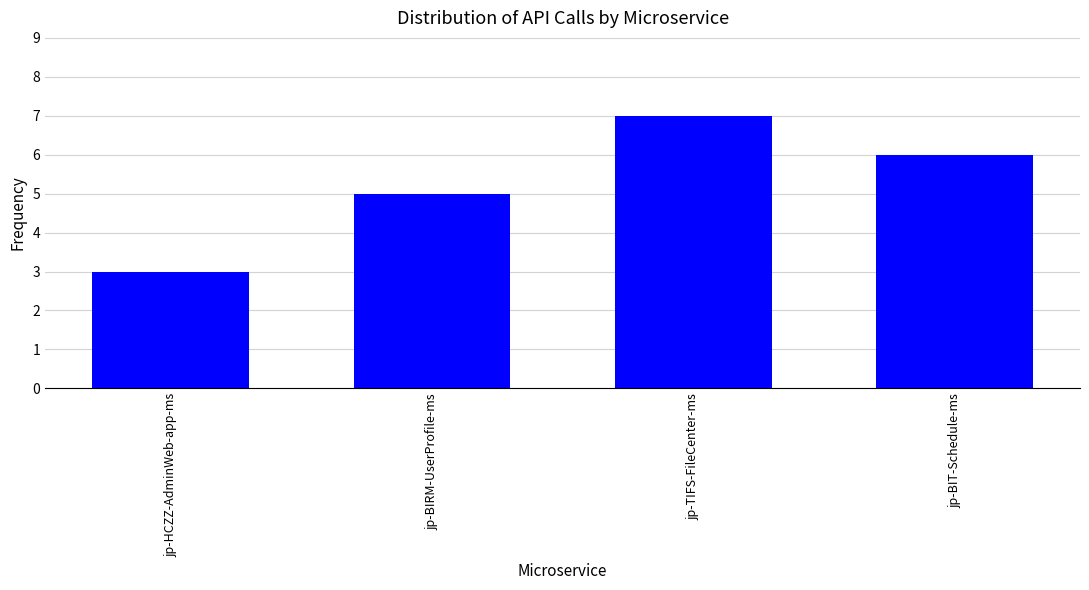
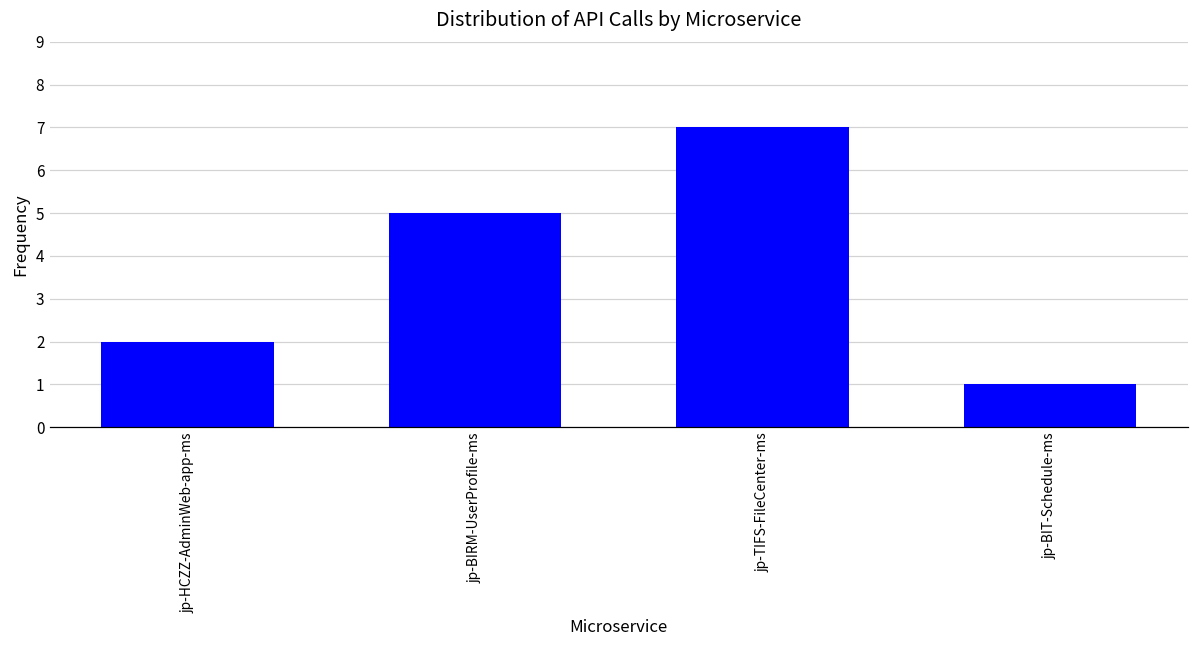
  {
-   "jp-HCZZ-AdminWeb-app-ms": 3,
+   "jp-HCZZ-AdminWeb-app-ms": 2,
    "jp-BIRM-UserProfile-ms": 5,
    "jp-TIFS-FileCenter-ms": 7,
-   "jp-BIT-Schedule-ms": 6
+   "jp-BIT-Schedule-ms": 1
  }
